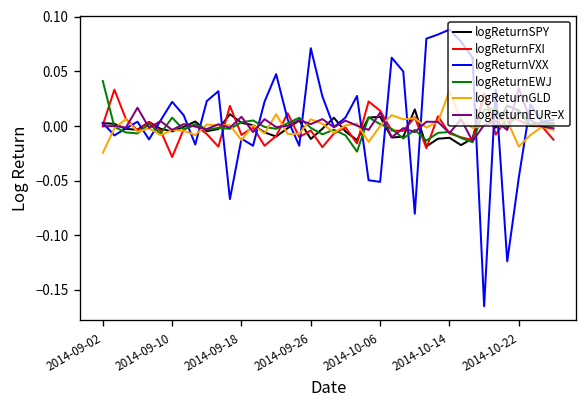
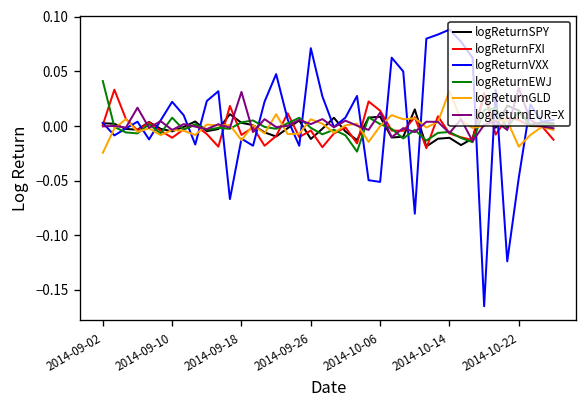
  {
    "logReturnSPY": {
      "2014-09-26": -0.01,
      "2014-10-06": 0.01,
      "2014-10-14": -0.01
    },
    "logReturnFXI": {
-     "2014-09-10": -0.03,
+     "2014-09-10": -0.01,
      "2014-09-18": -0.01
    },
    "logReturnVXX": {
      "2014-09-10": 0.02,
      "2014-09-26": 0.07,
      "2014-10-06": -0.05,
      "2014-10-22": -0.05
    },
    "logReturnEWJ": {
      "2014-09-02": 0.04,
      "2014-09-10": 0.01
    },
    "logReturnGLD": {
      "2014-09-02": -0.02,
      "2014-09-26": 0.01,
      "2014-10-22": -0.02
    },
    "logReturnEUR=X": {
-     "2014-09-18": 0.01,
+     "2014-09-18": 0.03,
      "2014-09-26": 0.00
    }
  }
